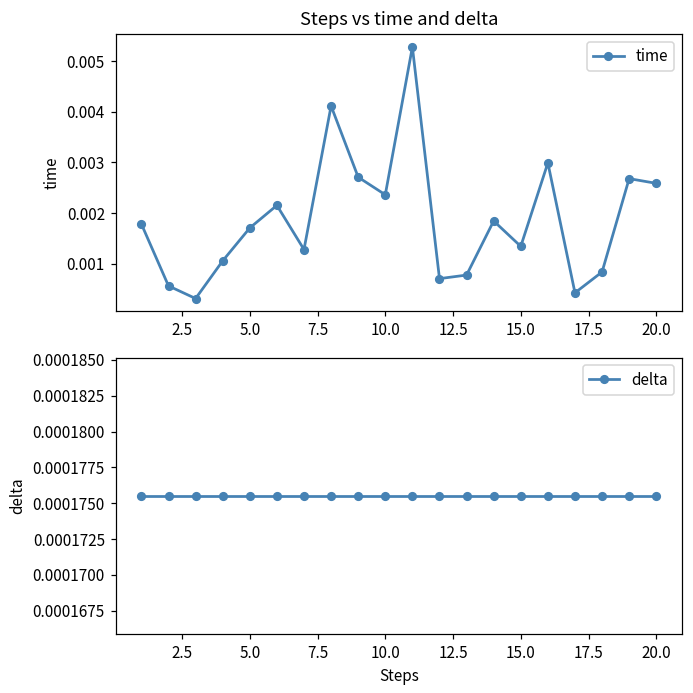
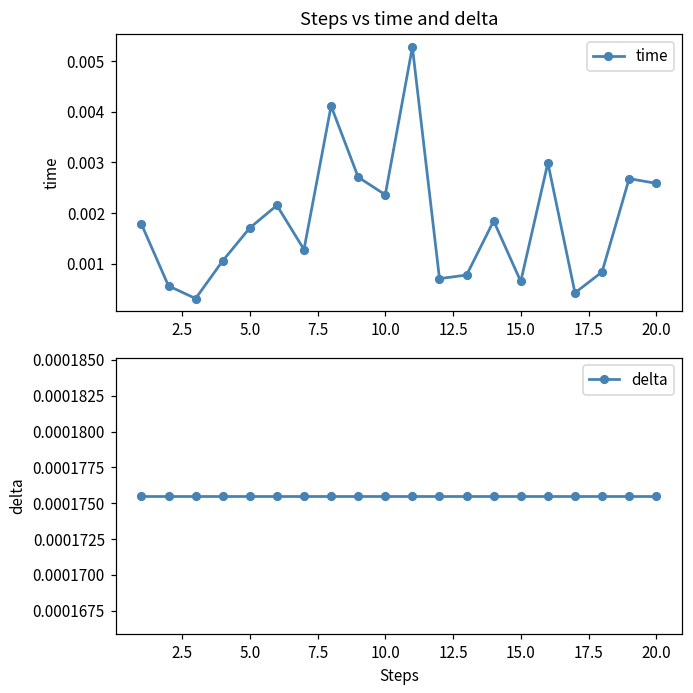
  {
    "Steps vs time and delta": {
      "5.0": 0.0017,
      "10.0": 0.0024,
-     "15.0": 0.0013,
+     "15.0": 0.0006,
      "20.0": 0.0026
    }
  }
